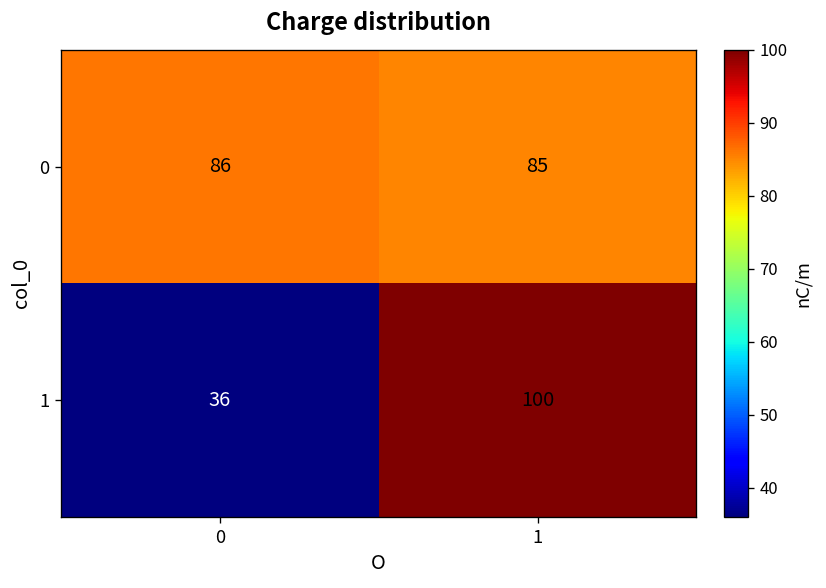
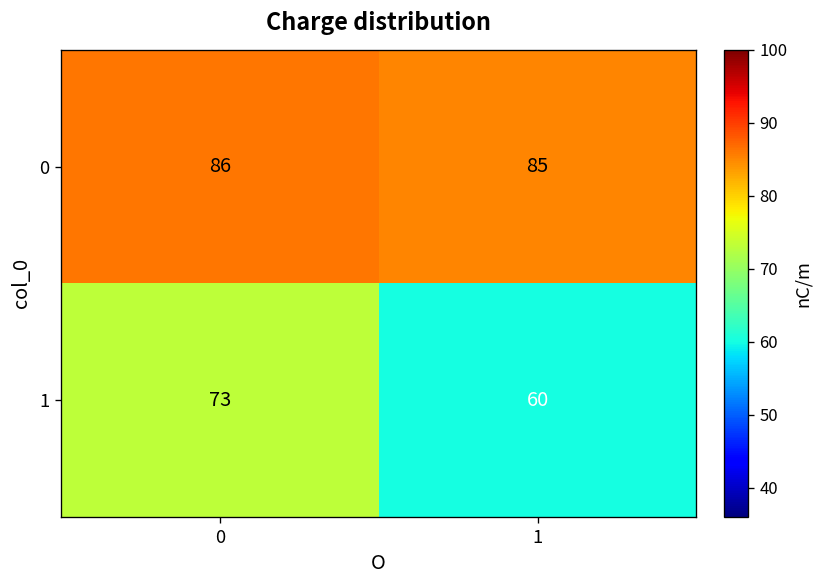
  {
    "0": {
      "0": 86,
      "1": 85
    },
    "1": {
-     "0": 36,
-     "1": 100
+     "0": 73,
+     "1": 60
    }
  }
